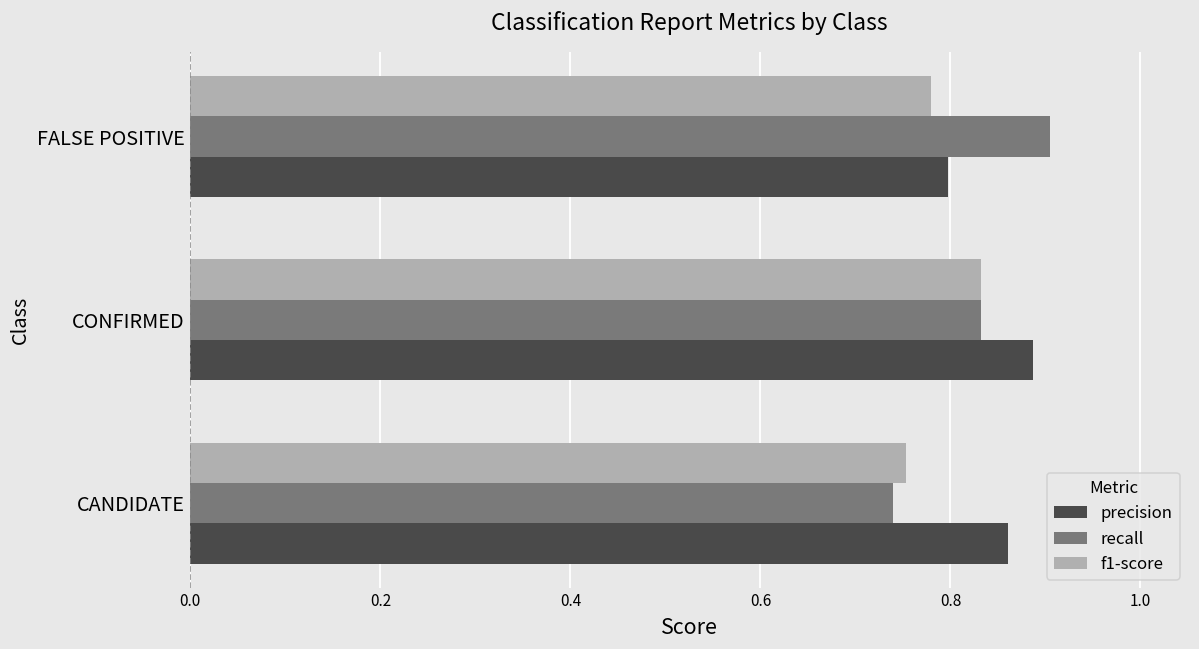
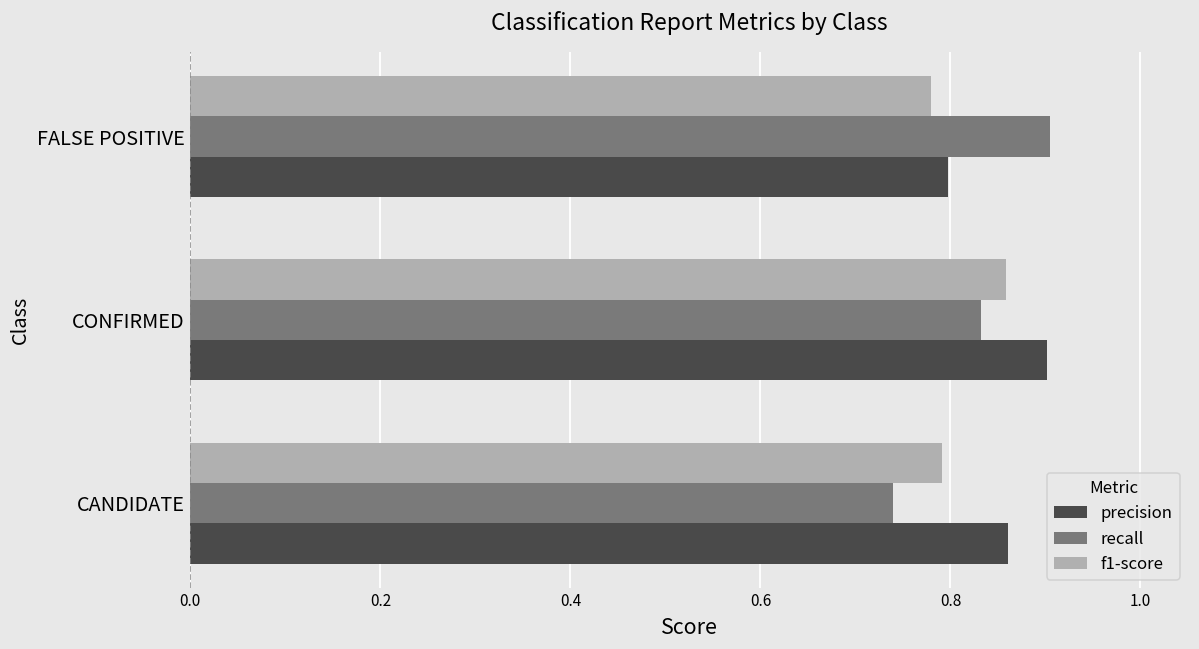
  {
    "precision": {
      "FALSE POSITIVE": 0.80,
-     "CONFIRMED": 0.89,
+     "CONFIRMED": 0.90,
      "CANDIDATE": 0.86
    },
    "recall": {
      "FALSE POSITIVE": 0.91,
      "CONFIRMED": 0.83,
      "CANDIDATE": 0.74
    },
    "f1-score": {
      "FALSE POSITIVE": 0.78,
-     "CONFIRMED": 0.83,
-     "CANDIDATE": 0.75
+     "CONFIRMED": 0.86,
+     "CANDIDATE": 0.79
    }
  }
